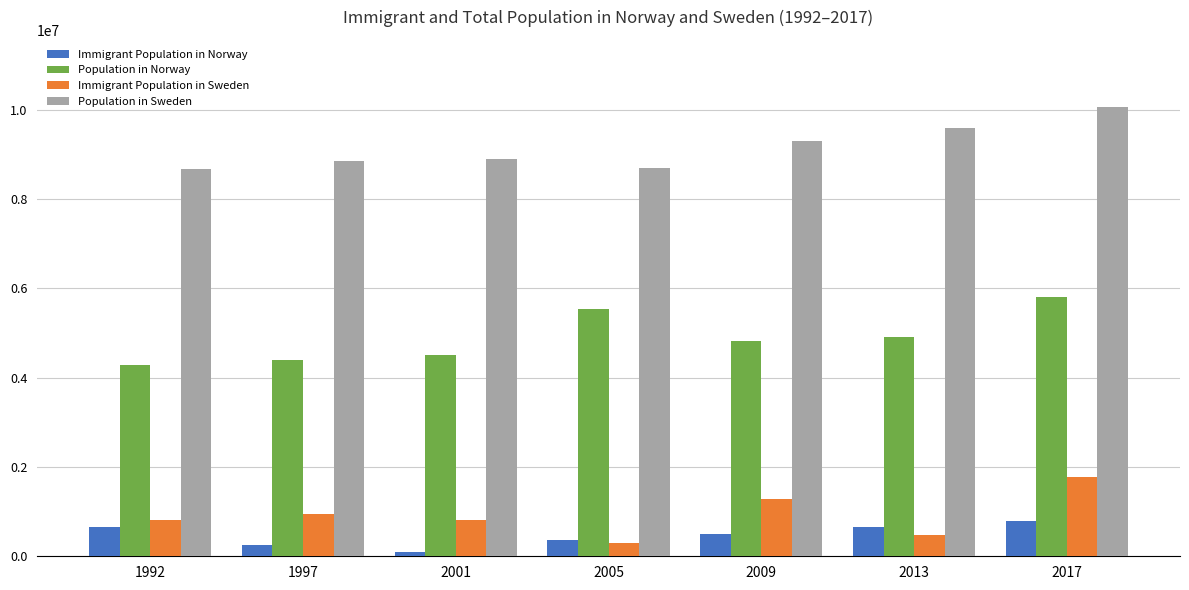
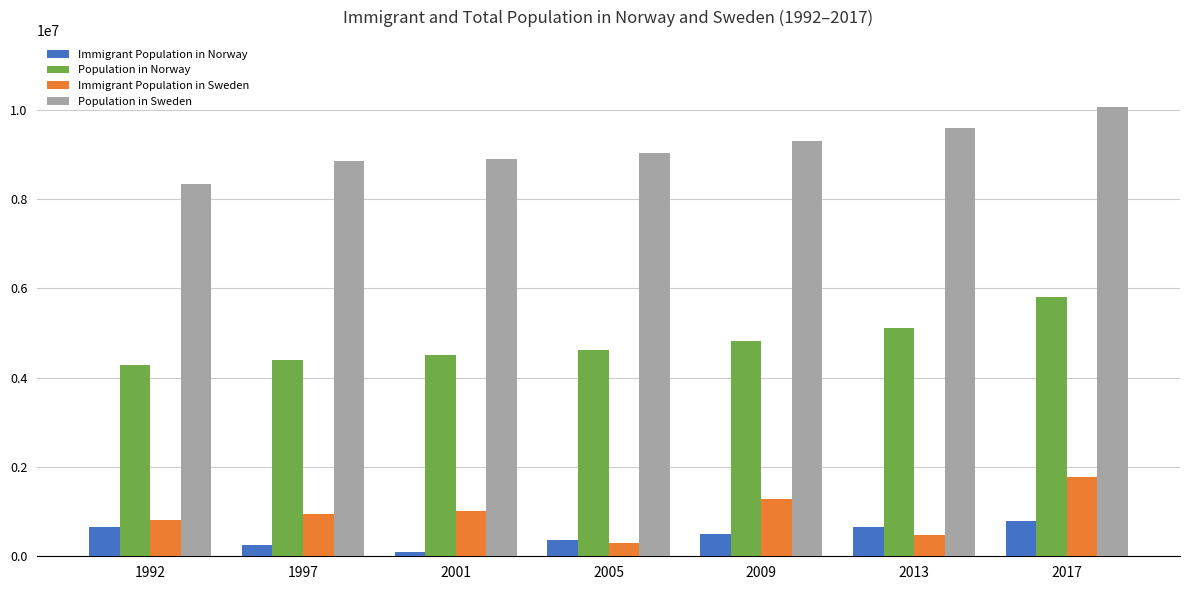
  {
    "Immigrant Population in Norway": {
      "1992": 700000,
      "1997": 200000,
      "2001": 100000,
      "2005": 400000,
      "2009": 500000,
      "2013": 700000,
      "2017": 800000
    },
    "Population in Norway": {
      "1992": 4300000,
      "1997": 4400000,
      "2001": 4500000,
-     "2005": 5500000,
+     "2005": 4600000,
      "2009": 4800000,
-     "2013": 4900000,
+     "2013": 5100000,
      "2017": 5800000
    },
    "Immigrant Population in Sweden": {
      "1992": 800000,
      "1997": 900000,
-     "2001": 800000,
+     "2001": 1000000,
      "2005": 300000,
      "2009": 1300000,
      "2013": 500000,
      "2017": 1800000
    },
    "Population in Sweden": {
-     "1992": 8700000,
+     "1992": 8300000,
      "1997": 8800000,
      "2001": 8900000,
-     "2005": 8700000,
+     "2005": 9000000,
      "2009": 9300000,
      "2013": 9600000,
      "2017": 10100000
    }
  }
